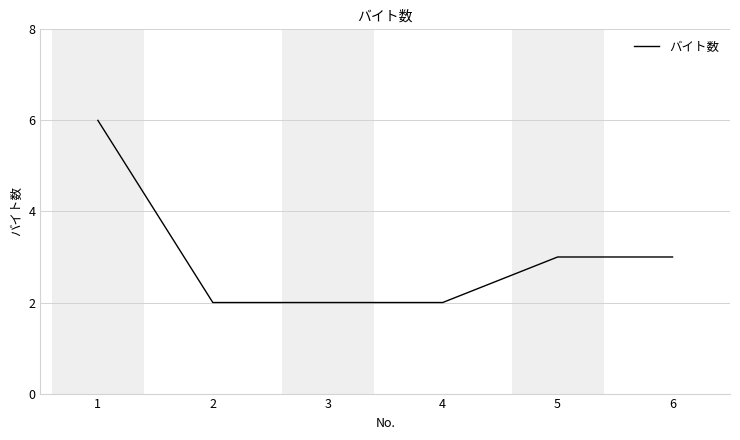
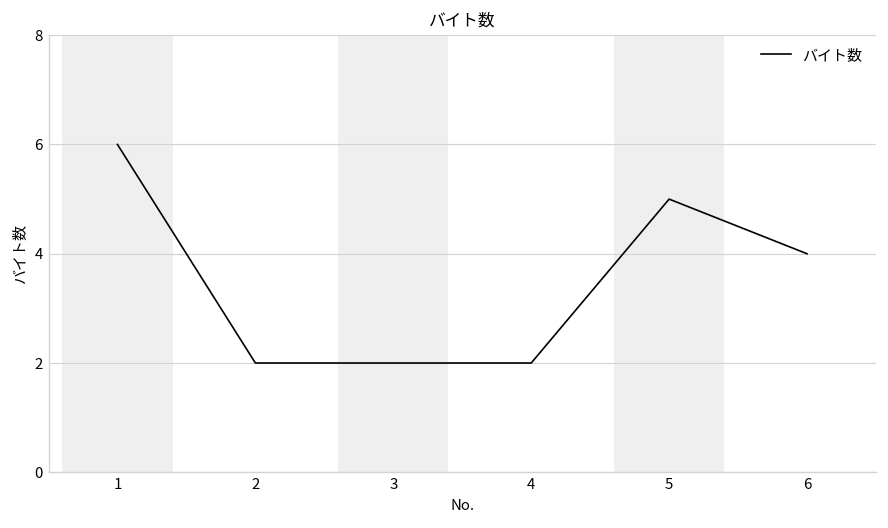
  {
    "1": 6,
    "2": 2,
    "3": 2,
    "4": 2,
-   "5": 3,
-   "6": 3
+   "5": 5,
+   "6": 4
  }
